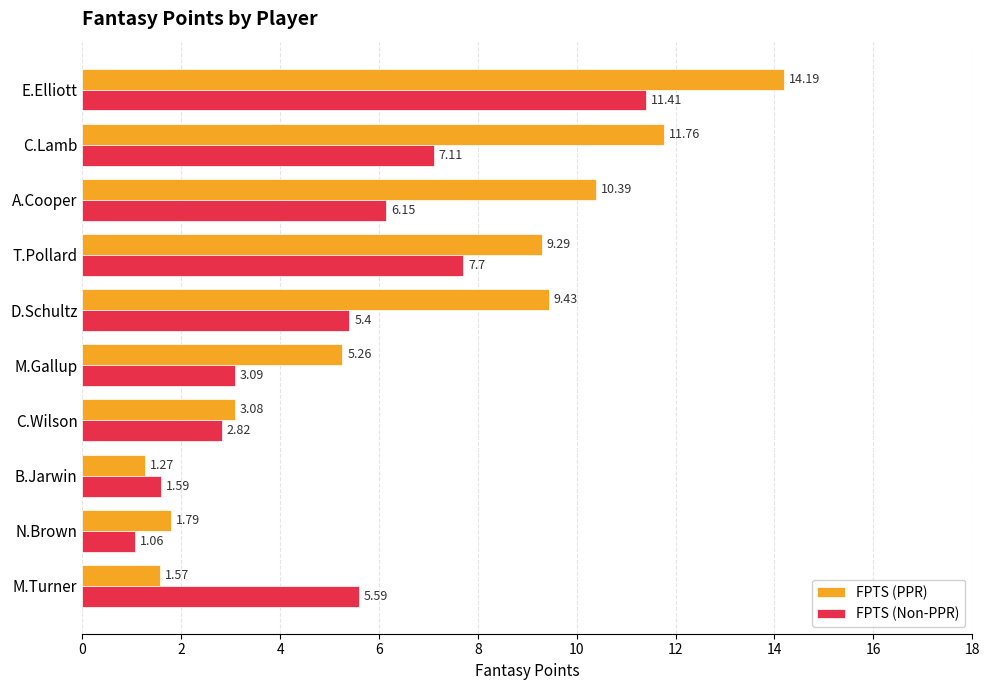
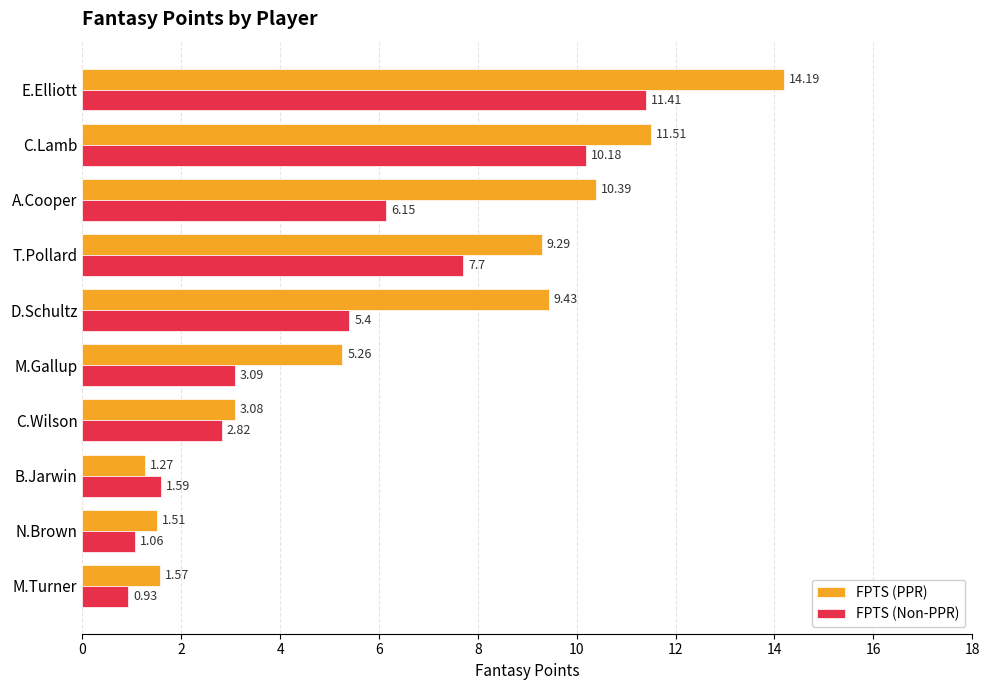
  {
    "FPTS (PPR)": {
      "E.Elliott": 14.19,
-     "C.Lamb": 11.76,
+     "C.Lamb": 11.51,
      "A.Cooper": 10.39,
      "T.Pollard": 9.29,
      "D.Schultz": 9.43,
      "M.Gallup": 5.26,
      "C.Wilson": 3.08,
      "B.Jarwin": 1.27,
-     "N.Brown": 1.79,
+     "N.Brown": 1.51,
      "M.Turner": 1.57
    },
    "FPTS (Non-PPR)": {
      "E.Elliott": 11.41,
-     "C.Lamb": 7.11,
+     "C.Lamb": 10.18,
      "A.Cooper": 6.15,
      "T.Pollard": 7.7,
      "D.Schultz": 5.4,
      "M.Gallup": 3.09,
      "C.Wilson": 2.82,
      "B.Jarwin": 1.59,
      "N.Brown": 1.06,
-     "M.Turner": 5.59
+     "M.Turner": 0.93
    }
  }
